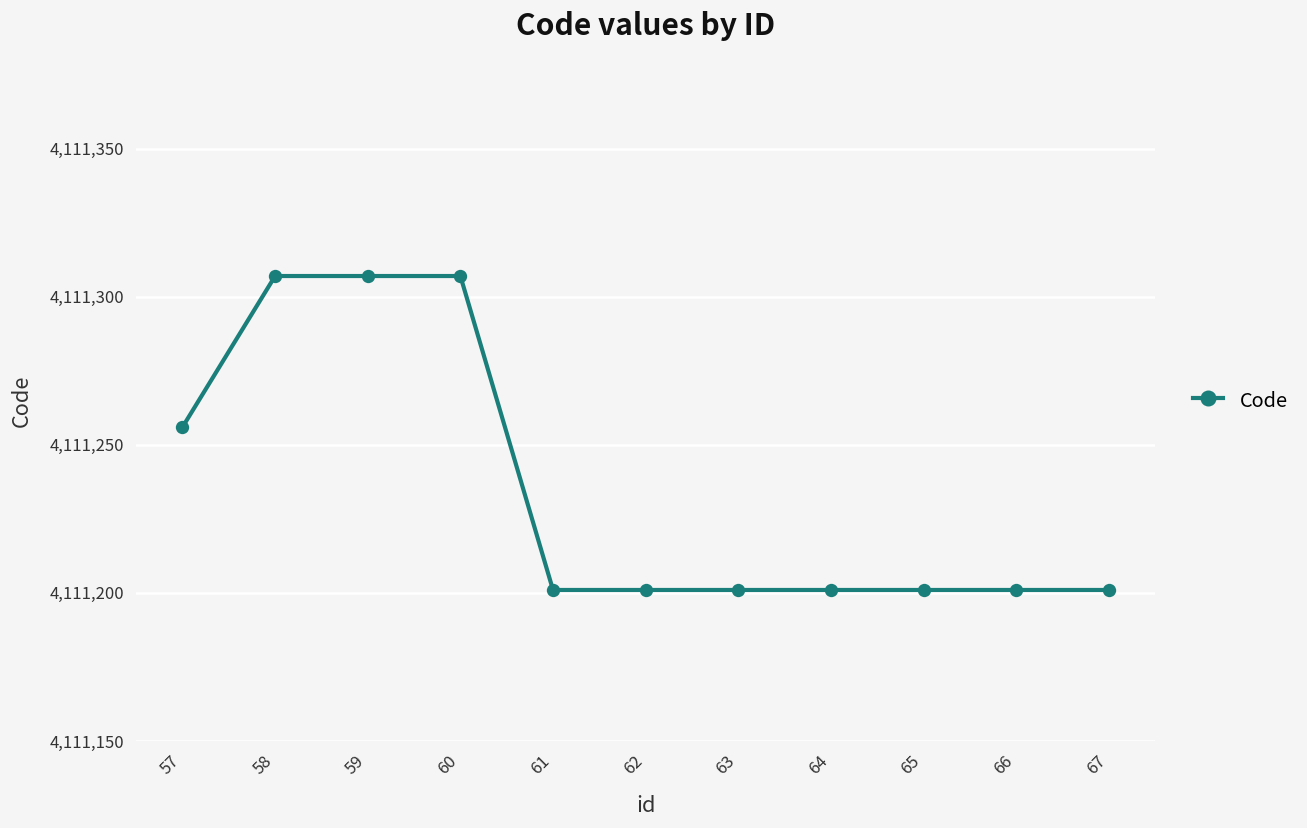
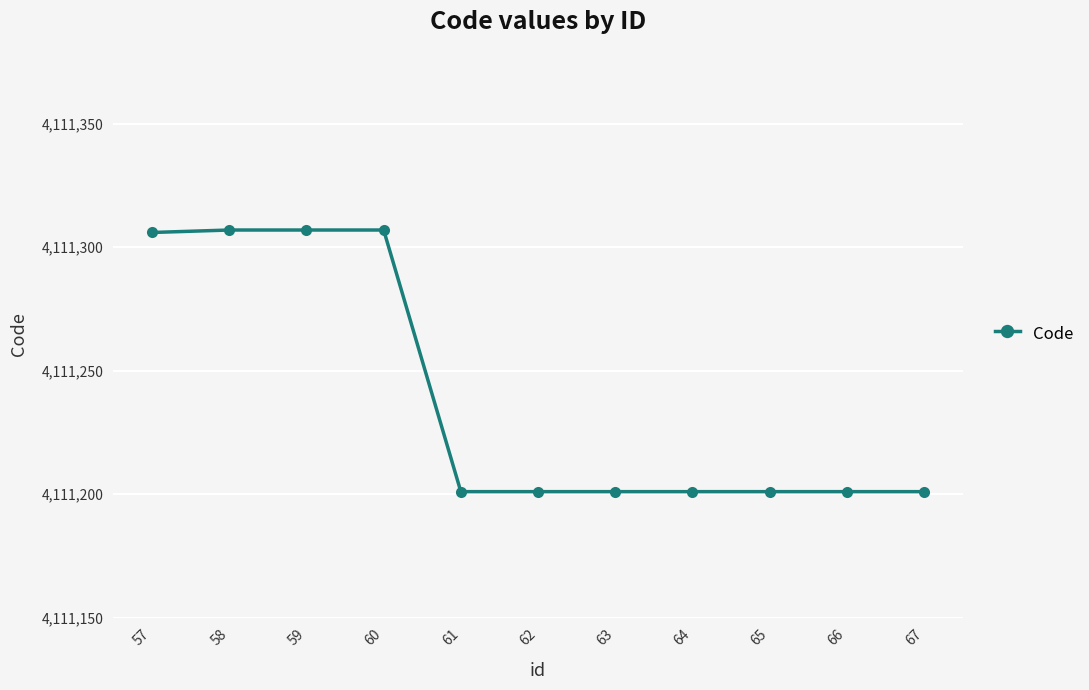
  {
-   "57": "4,111,256",
+   "57": "4,111,306",
    "58": "4,111,307",
    "59": "4,111,307",
    "60": "4,111,307",
    "61": "4,111,201",
    "62": "4,111,201",
    "63": "4,111,201",
    "64": "4,111,201",
    "65": "4,111,201",
    "66": "4,111,201",
    "67": "4,111,201"
  }
